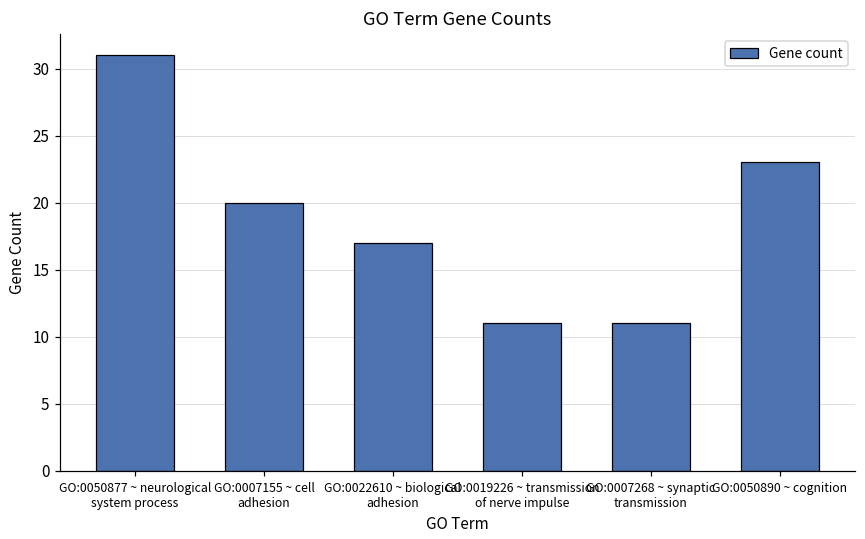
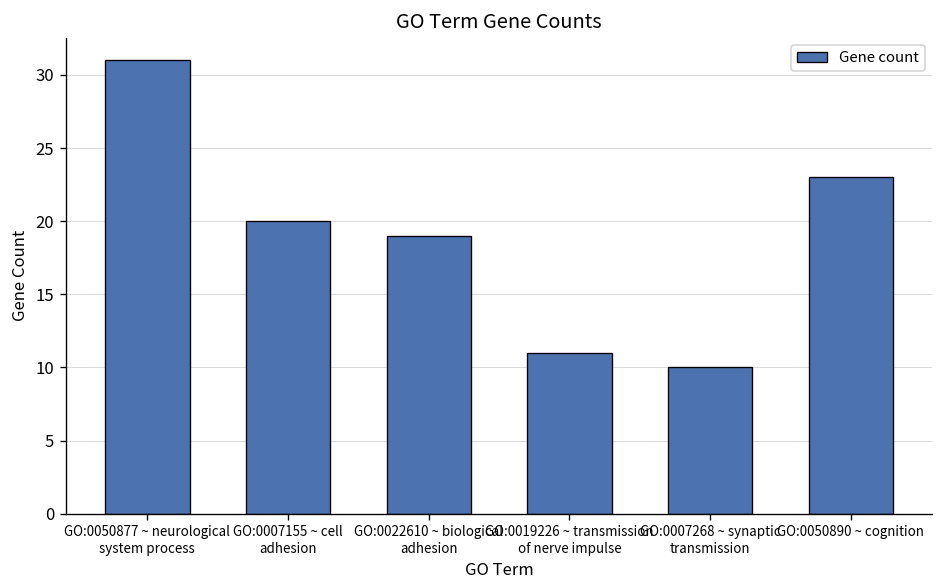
  {
    "GO:0050877 ~ neurological system process": 31,
    "GO:0007155 ~ cell adhesion": 20,
-   "GO:0022610 ~ biological adhesion": 17,
+   "GO:0022610 ~ biological adhesion": 19,
    "GO:0019226 ~ transmission of nerve impulse": 11,
-   "GO:0007268 ~ synaptic transmission": 11,
+   "GO:0007268 ~ synaptic transmission": 10,
    "GO:0050890 ~ cognition": 23
  }
